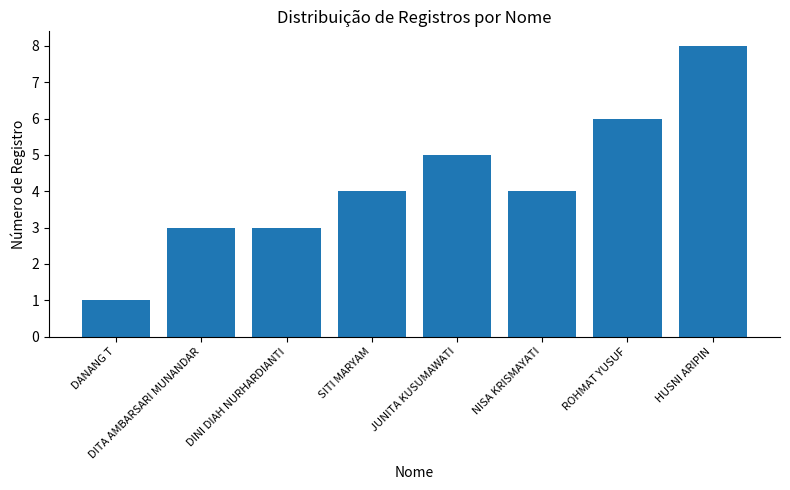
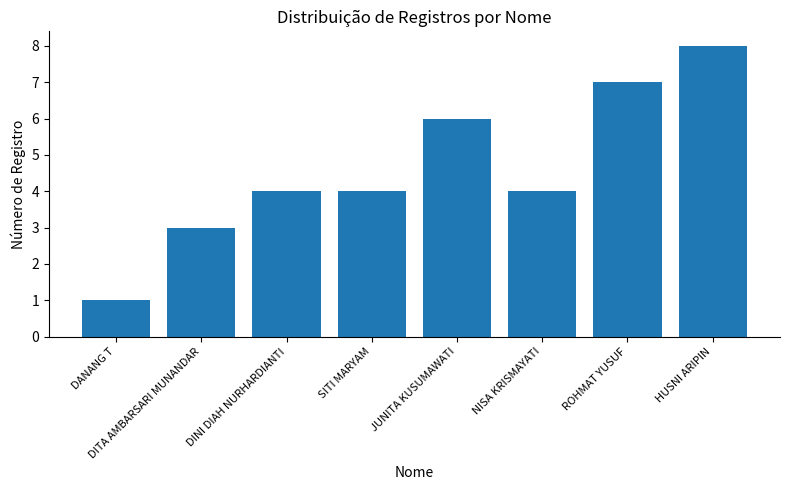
  {
    "DANANG T": 1,
    "DITA AMBARSARI MUNANDAR": 3,
-   "DINI DIAH NURHARDIANTI": 3,
+   "DINI DIAH NURHARDIANTI": 4,
    "SITI MARYAM": 4,
-   "JUNITA KUSUMAWATI": 5,
+   "JUNITA KUSUMAWATI": 6,
    "NISA KRISMAYATI": 4,
-   "ROHMAT YUSUF": 6,
+   "ROHMAT YUSUF": 7,
    "HUSNI ARIPIN": 8
  }
